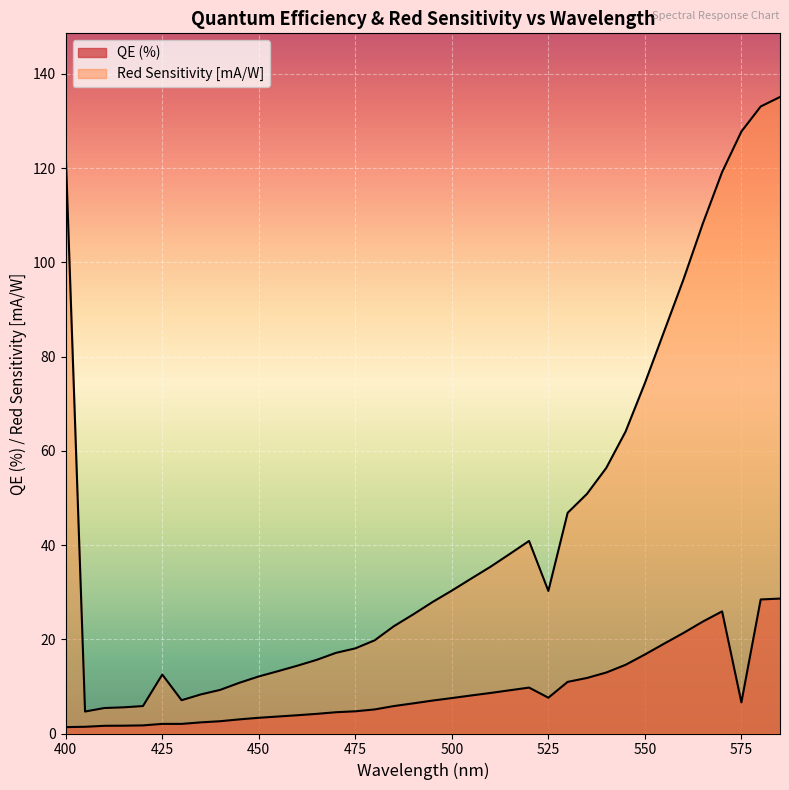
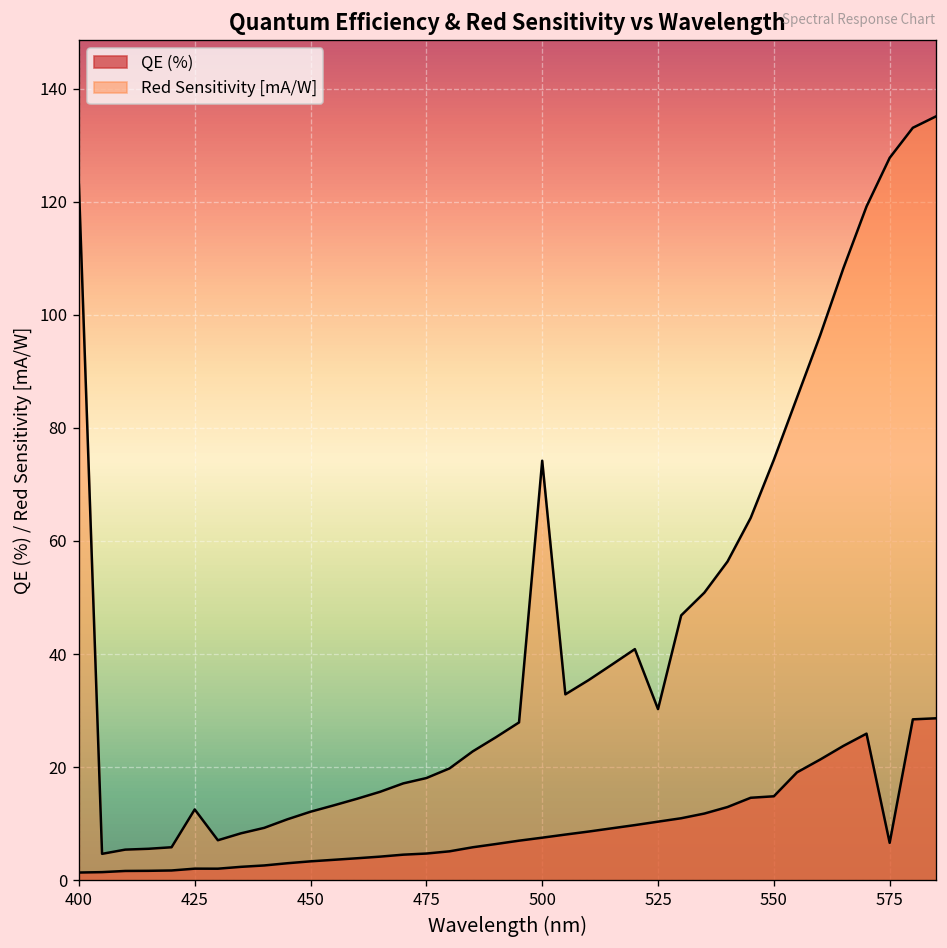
  {
    "QE (%)": {
      "400": 1,
      "425": 2,
      "450": 3,
      "475": 5,
      "500": 8,
-     "525": 8,
-     "550": 17,
+     "525": 10,
+     "550": 15,
      "575": 7
    },
    "Red Sensitivity [mA/W]": {
      "400": 123,
      "425": 13,
      "450": 12,
      "475": 18,
-     "500": 30,
+     "500": 74,
      "525": 30,
      "550": 74,
      "575": 128
    }
  }
